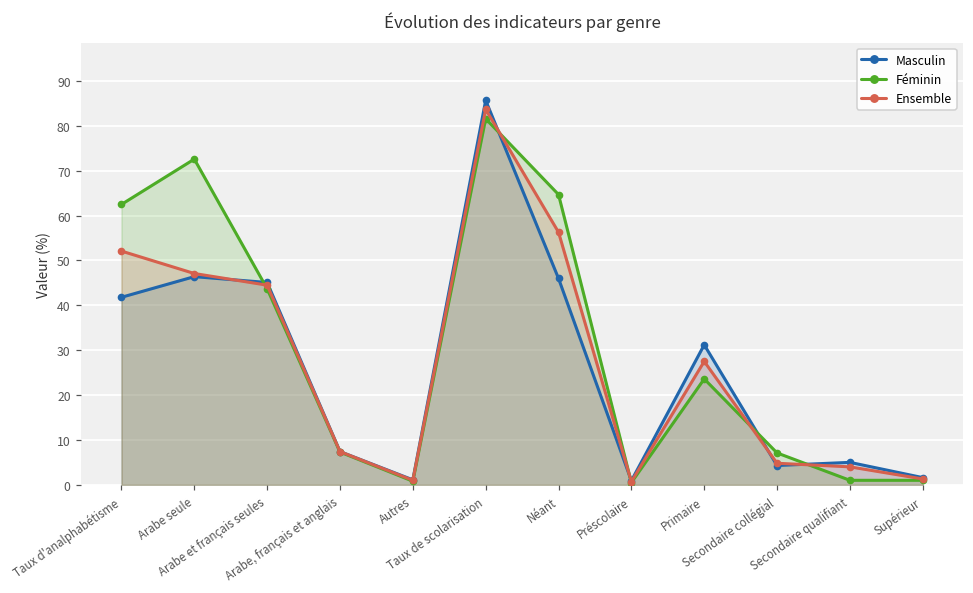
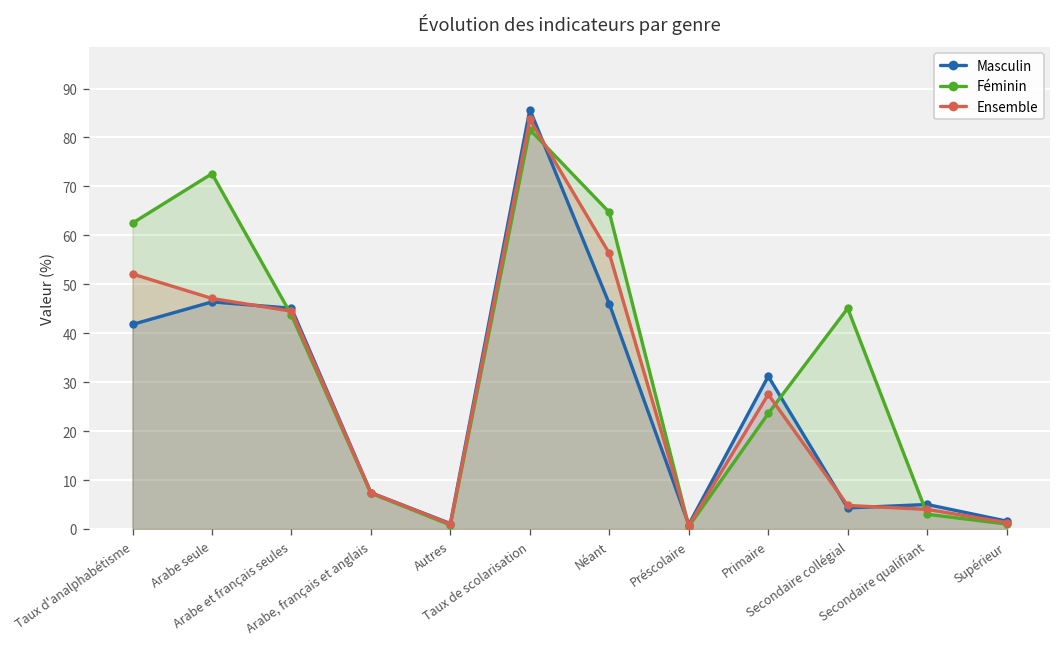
  {
    "Masculin": {
      "Taux d'analphabétisme": 42,
      "Arabe seule": 46,
      "Taux de scolarisation": 86,
      "Néant": 46,
      "Primaire": 31,
      "Secondaire qualifiant": 5
    },
    "Féminin": {
      "Taux d'analphabétisme": 63,
      "Arabe seule": 73,
      "Arabe et français seules": 44,
      "Taux de scolarisation": 82,
      "Néant": 65,
      "Primaire": 24,
-     "Secondaire collégial": 7,
-     "Secondaire qualifiant": 1
+     "Secondaire collégial": 45,
+     "Secondaire qualifiant": 3
    },
    "Ensemble": {
      "Taux d'analphabétisme": 52,
      "Arabe seule": 47,
      "Taux de scolarisation": 84,
      "Néant": 56,
      "Primaire": 28,
      "Secondaire qualifiant": 4
    }
  }
